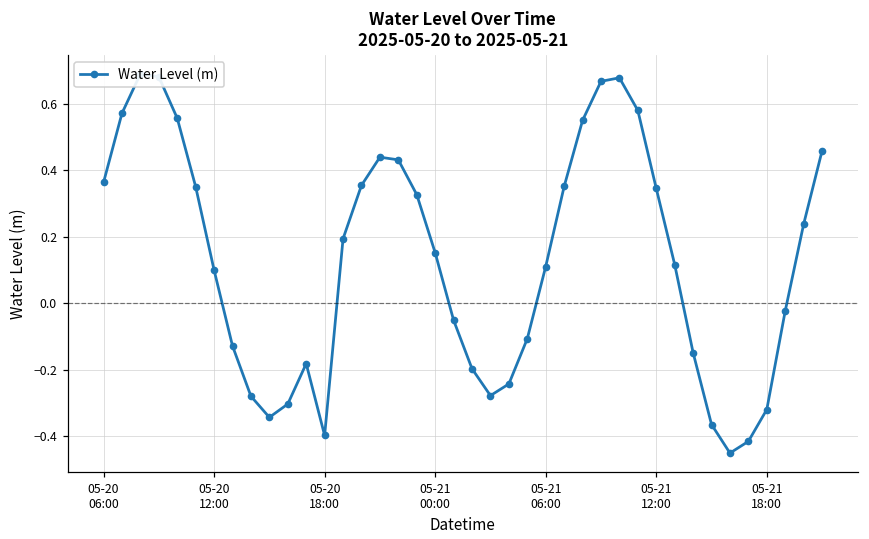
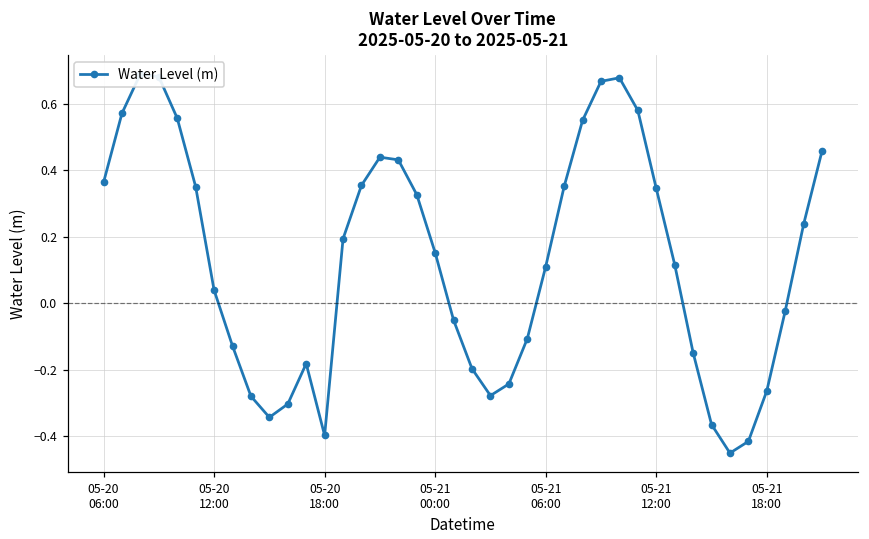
  {
    "05-20 06:00": 0.36,
-   "05-20 12:00": 0.10,
+   "05-20 12:00": 0.04,
    "05-20 18:00": -0.40,
    "05-21 00:00": 0.15,
    "05-21 06:00": 0.11,
    "05-21 12:00": 0.35,
-   "05-21 18:00": -0.32
+   "05-21 18:00": -0.26
  }
